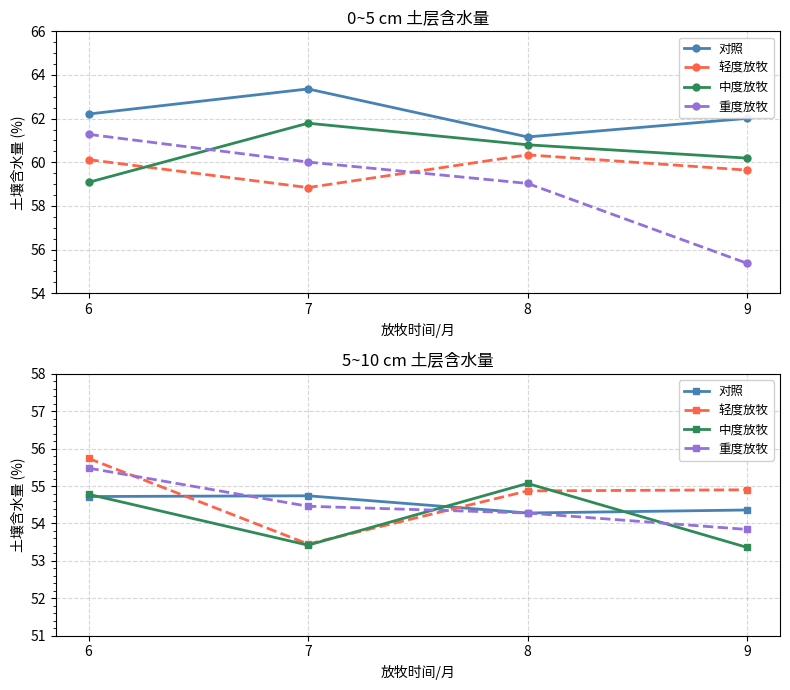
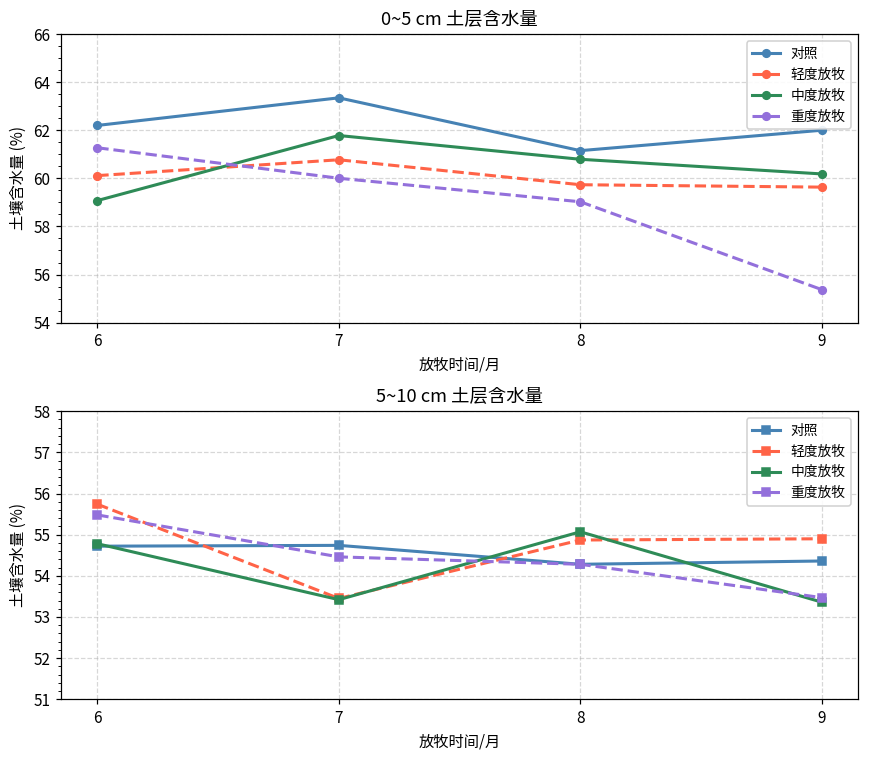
  {
    "0~5 cm 土层含水量": {
      "对照": {
        "6": 62.2,
        "7": 63.4,
        "8": 61.2,
        "9": 62.0
      },
      "轻度放牧": {
        "6": 60.1,
-       "7": 58.8,
-       "8": 60.3,
+       "7": 60.8,
+       "8": 59.7,
        "9": 59.6
      },
      "中度放牧": {
        "6": 59.1,
        "7": 61.8,
        "8": 60.8,
        "9": 60.2
      },
      "重度放牧": {
        "6": 61.3,
        "7": 60.0,
        "8": 59.0,
        "9": 55.4
      }
    },
    "5~10 cm 土层含水量": {
      "对照": {
        "7": 54.7,
        "9": 54.4
      },
      "轻度放牧": {
        "6": 55.7,
        "8": 54.9,
        "9": 54.9
      },
      "中度放牧": {
        "8": 55.1,
        "9": 53.4
      },
      "重度放牧": {
        "6": 55.5,
        "7": 54.5,
-       "9": 53.8
+       "9": 53.5
      }
    }
  }
